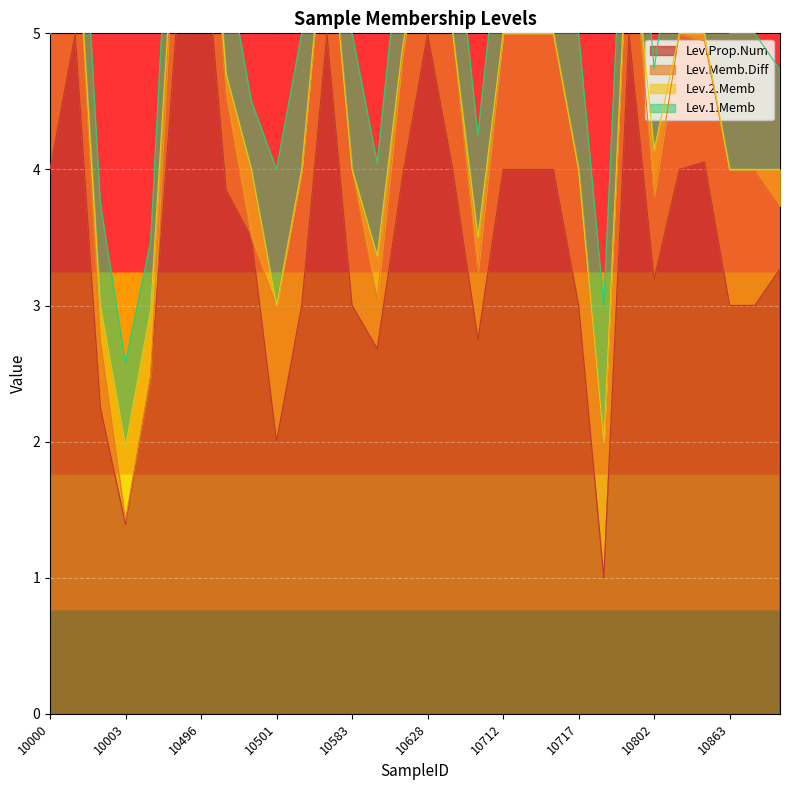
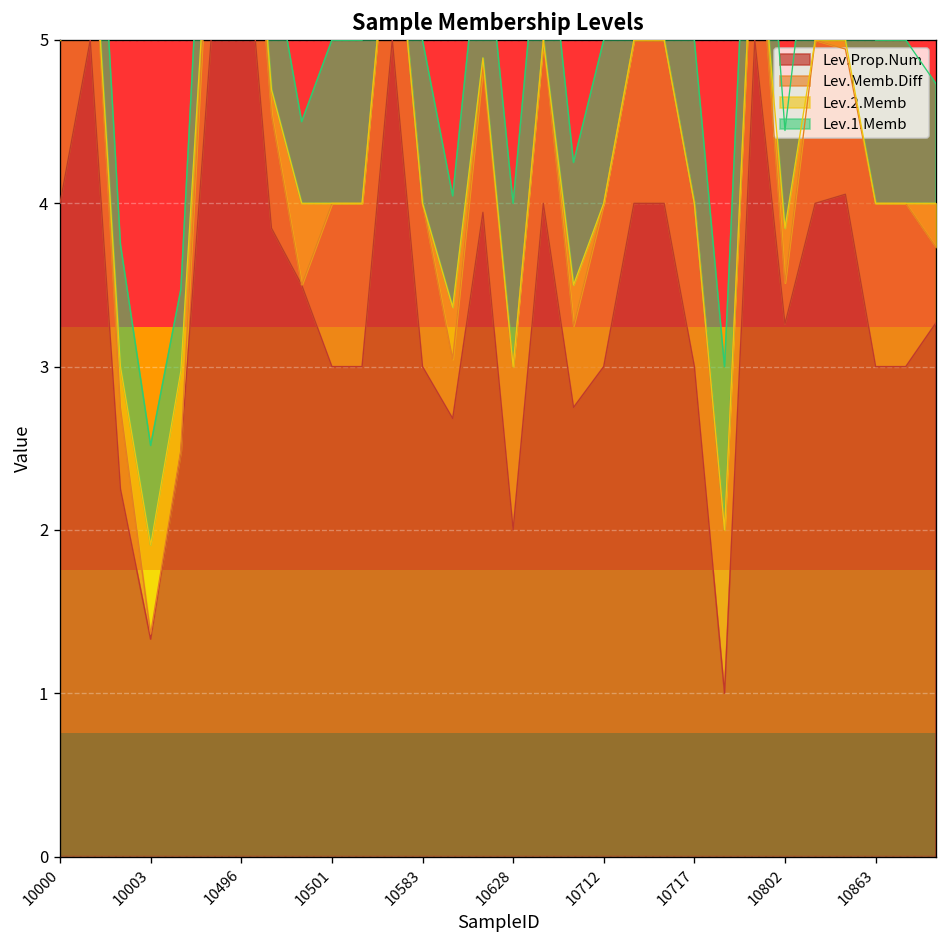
  {
    "Lev.Prop.Num": {
      "10000": 4.00,
-     "10003": 1.39,
-     "10501": 2,
+     "10003": 1.33,
+     "10501": 3,
      "10583": 3.00,
-     "10628": 5,
-     "10712": 4,
+     "10628": 2,
+     "10712": 3,
      "10717": 3.00,
-     "10802": 3.19,
+     "10802": 3.26,
      "10863": 3.00
    },
    "Lev.Memb.Diff": {
      "10003": 0.03,
-     "10802": 0.61
+     "10802": 0.25
    },
    "Lev.2.Memb": {
      "10003": 0.55,
      "10802": 0.33
    },
    "Lev.1.Memb": {
      "10003": 0.61,
      "10501": 1.00,
      "10583": 1.00,
      "10717": 1.00,
      "10863": 1.00
    }
  }
